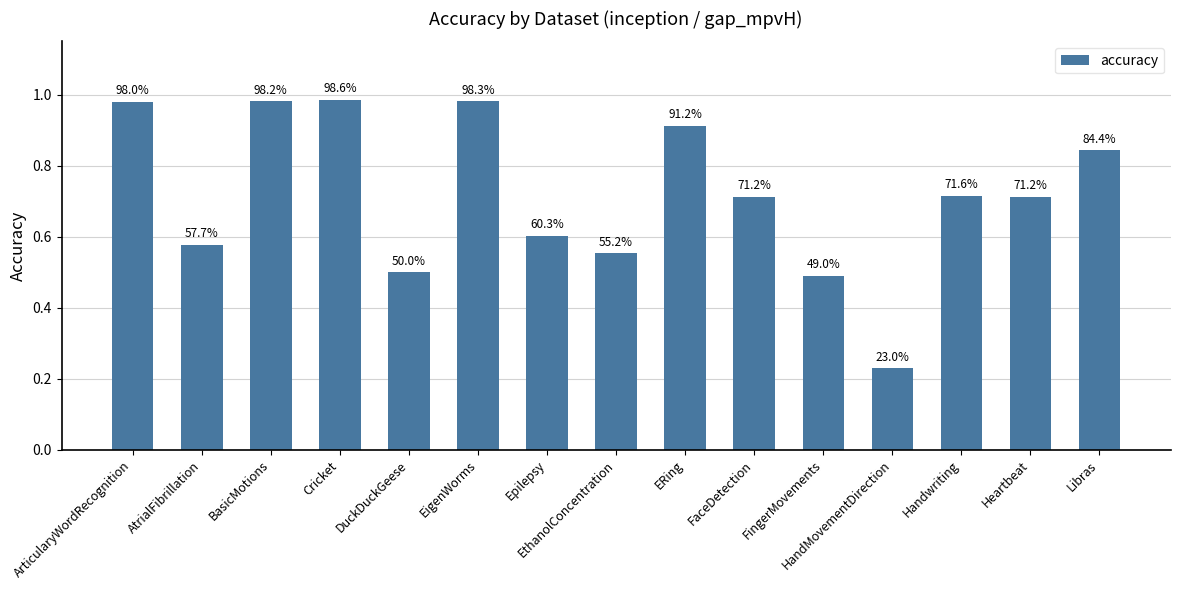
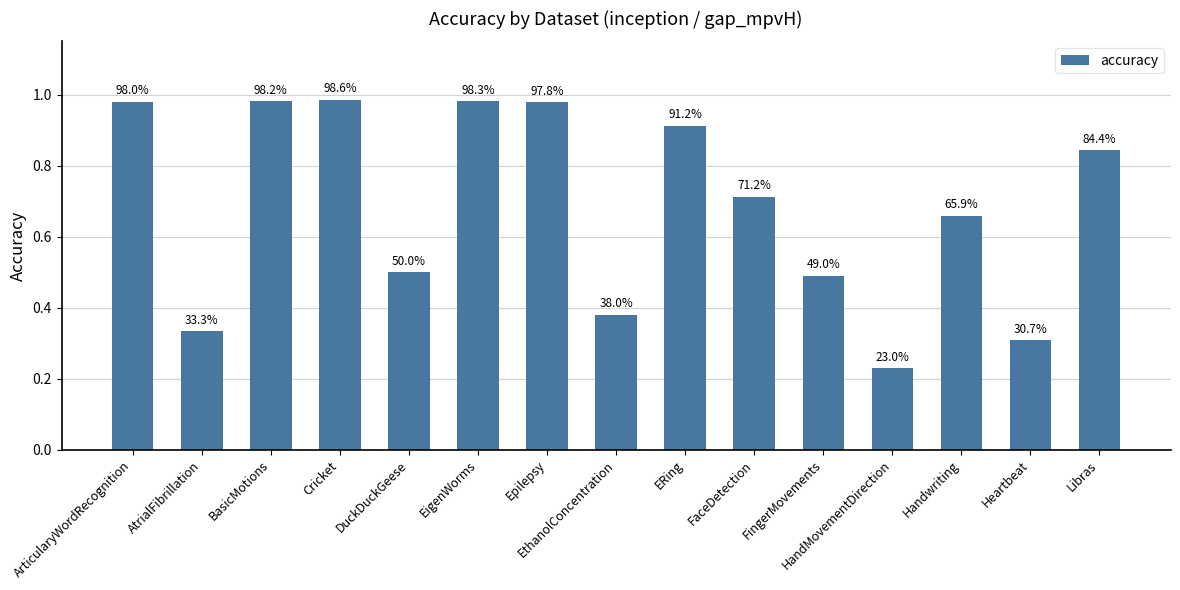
  {
    "ArticularyWordRecognition": "98.0%",
-   "AtrialFibrillation": "57.7%",
+   "AtrialFibrillation": "33.3%",
    "BasicMotions": "98.2%",
    "Cricket": "98.6%",
    "DuckDuckGeese": "50.0%",
    "EigenWorms": "98.3%",
-   "Epilepsy": "60.3%",
-   "EthanolConcentration": "55.2%",
+   "Epilepsy": "97.8%",
+   "EthanolConcentration": "38.0%",
    "ERing": "91.2%",
    "FaceDetection": "71.2%",
    "FingerMovements": "49.0%",
    "HandMovementDirection": "23.0%",
-   "Handwriting": "71.6%",
-   "Heartbeat": "71.2%",
+   "Handwriting": "65.9%",
+   "Heartbeat": "30.7%",
    "Libras": "84.4%"
  }
